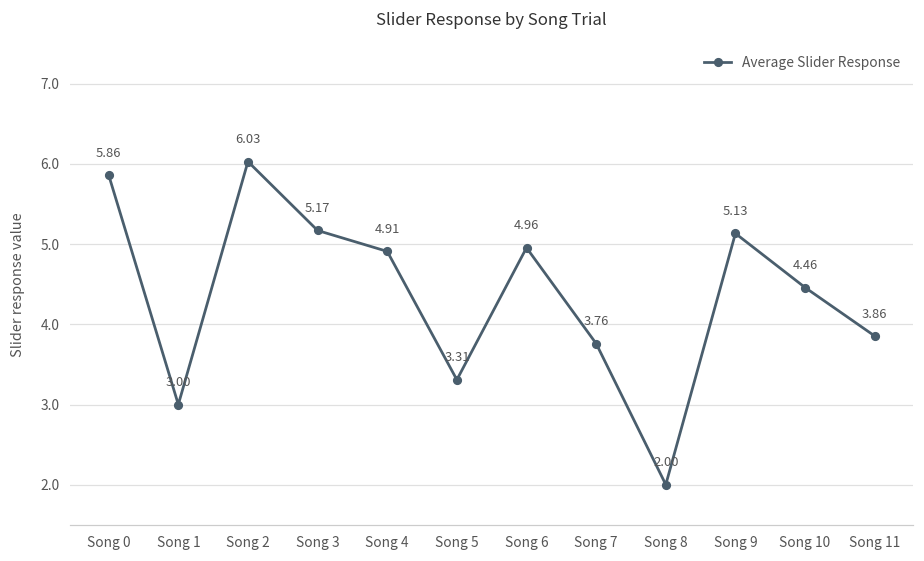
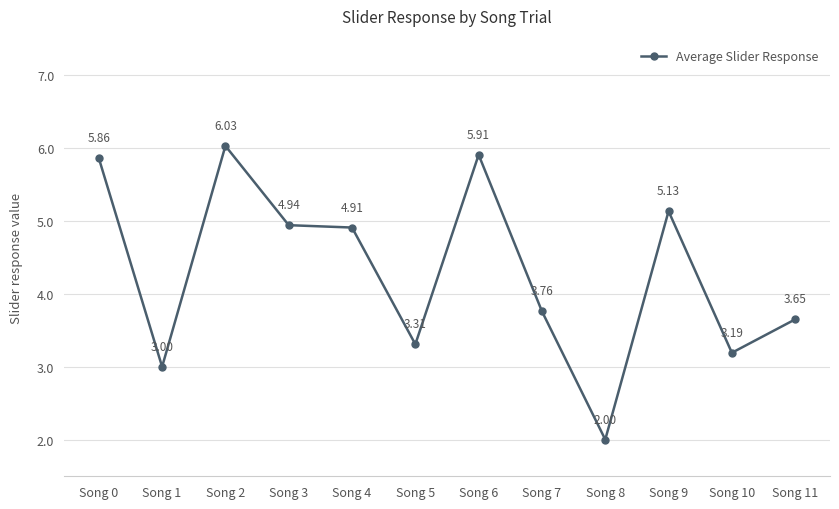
  {
    "Song 0": 5.86,
    "Song 1": 3.00,
    "Song 2": 6.03,
-   "Song 3": 5.17,
+   "Song 3": 4.94,
    "Song 4": 4.91,
    "Song 5": 3.31,
-   "Song 6": 4.96,
+   "Song 6": 5.91,
    "Song 7": 3.76,
    "Song 8": 2.00,
    "Song 9": 5.13,
-   "Song 10": 4.46,
-   "Song 11": 3.86
+   "Song 10": 3.19,
+   "Song 11": 3.65
  }
